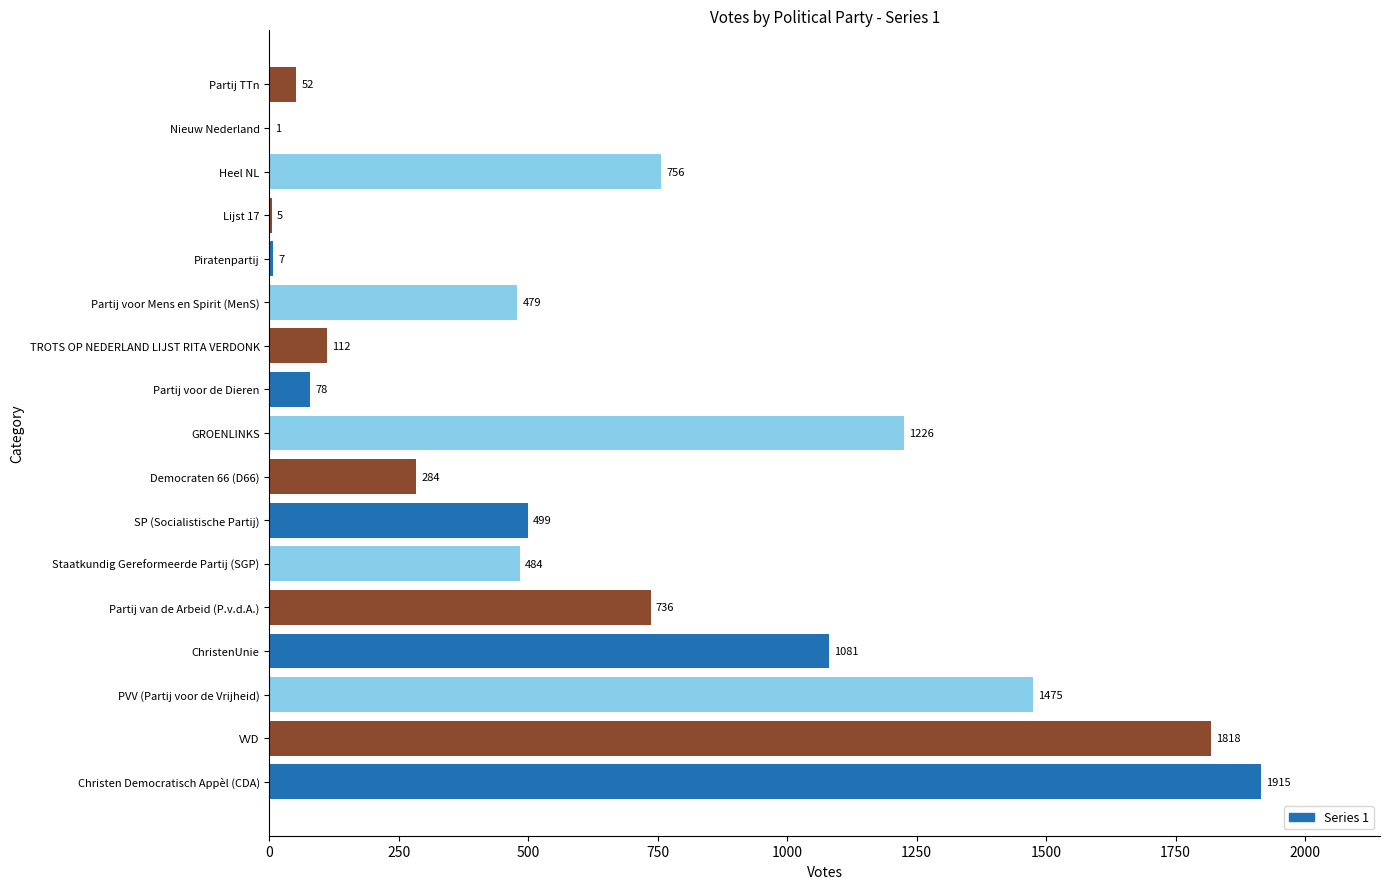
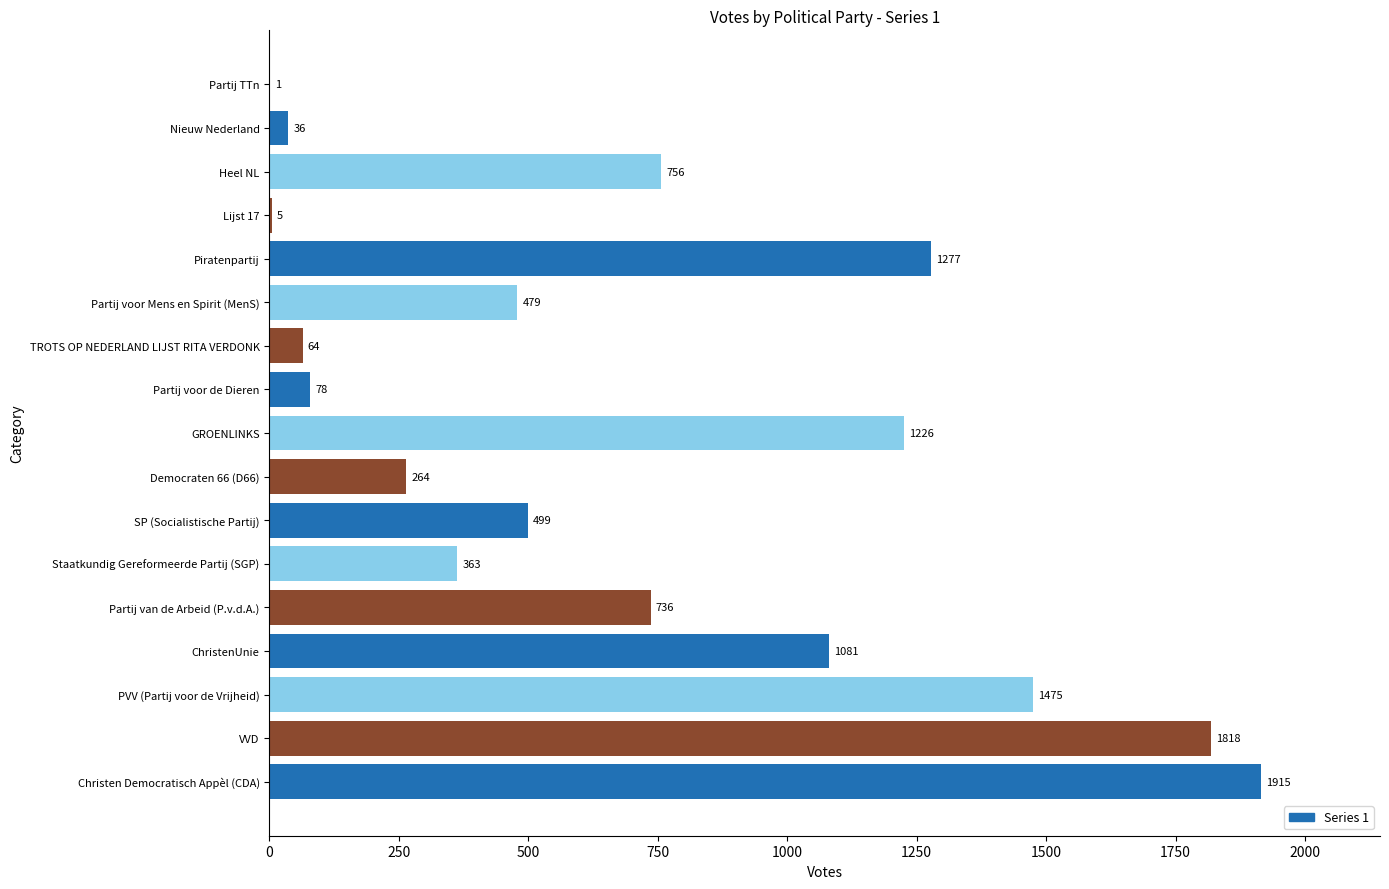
  {
-   "Partij TTn": 52,
-   "Nieuw Nederland": 1,
+   "Partij TTn": 1,
+   "Nieuw Nederland": 36,
    "Heel NL": 756,
    "Lijst 17": 5,
-   "Piratenpartij": 7,
+   "Piratenpartij": 1277,
    "Partij voor Mens en Spirit (MenS)": 479,
-   "TROTS OP NEDERLAND LIJST RITA VERDONK": 112,
+   "TROTS OP NEDERLAND LIJST RITA VERDONK": 64,
    "Partij voor de Dieren": 78,
    "GROENLINKS": 1226,
-   "Democraten 66 (D66)": 284,
+   "Democraten 66 (D66)": 264,
    "SP (Socialistische Partij)": 499,
-   "Staatkundig Gereformeerde Partij (SGP)": 484,
+   "Staatkundig Gereformeerde Partij (SGP)": 363,
    "Partij van de Arbeid (P.v.d.A.)": 736,
    "ChristenUnie": 1081,
    "PVV (Partij voor de Vrijheid)": 1475,
    "VVD": 1818,
    "Christen Democratisch Appèl (CDA)": 1915
  }
